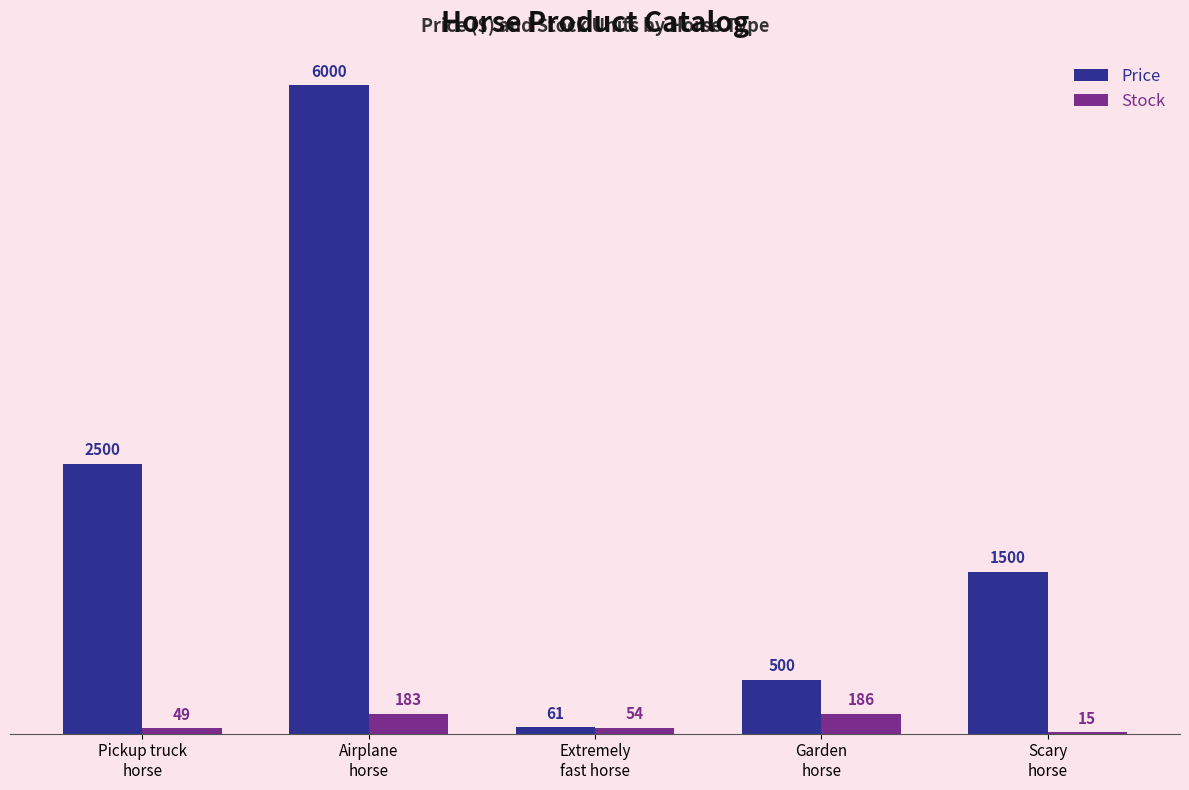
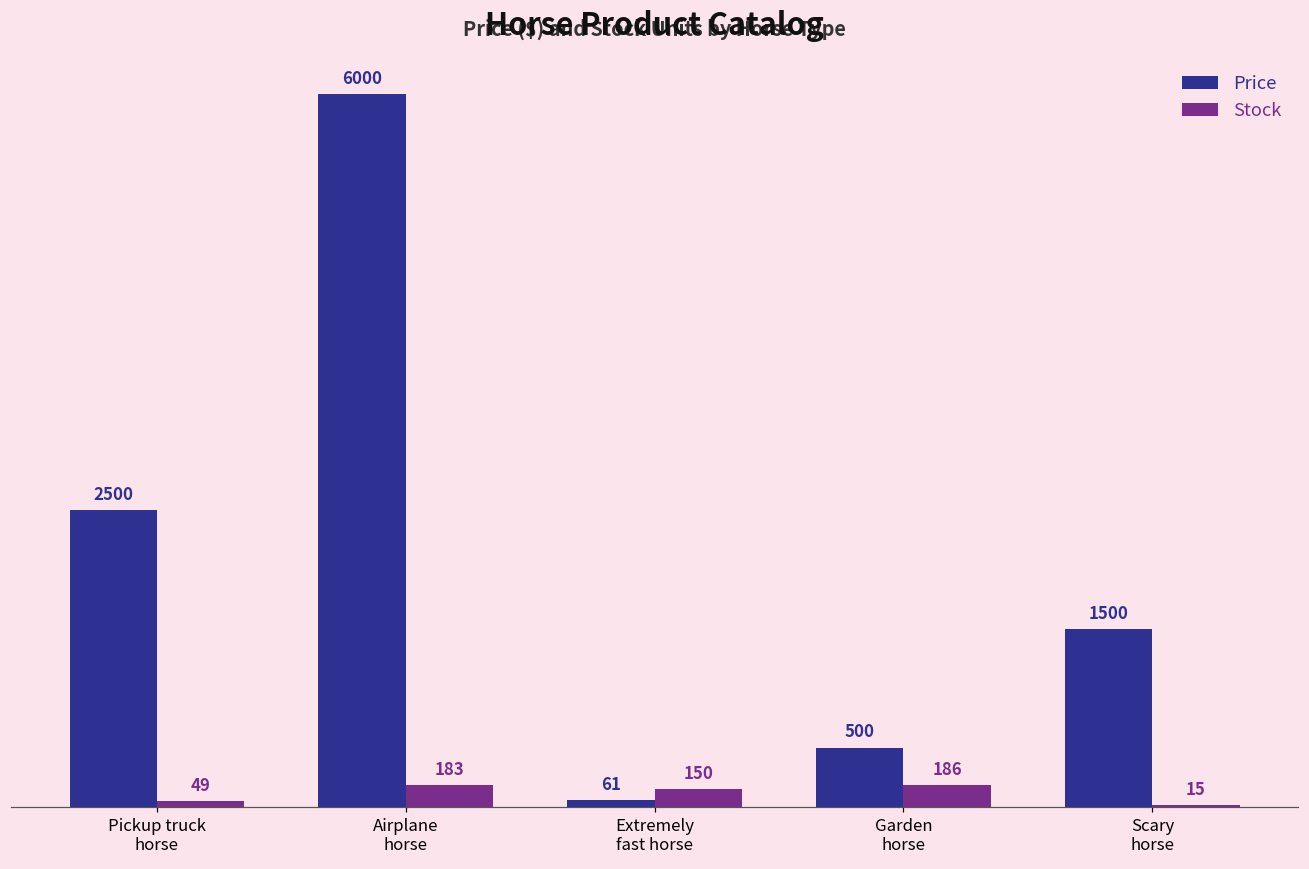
  {
    "Price": {
      "Pickup truck horse": 2500,
      "Airplane horse": 6000,
      "Extremely fast horse": 61,
      "Garden horse": 500,
      "Scary horse": 1500
    },
    "Stock": {
      "Pickup truck horse": 49,
      "Airplane horse": 183,
-     "Extremely fast horse": 54,
+     "Extremely fast horse": 150,
      "Garden horse": 186,
      "Scary horse": 15
    }
  }
